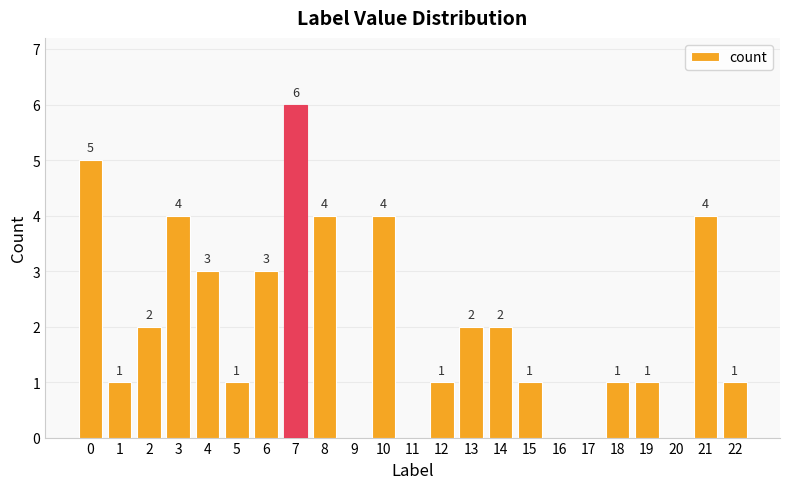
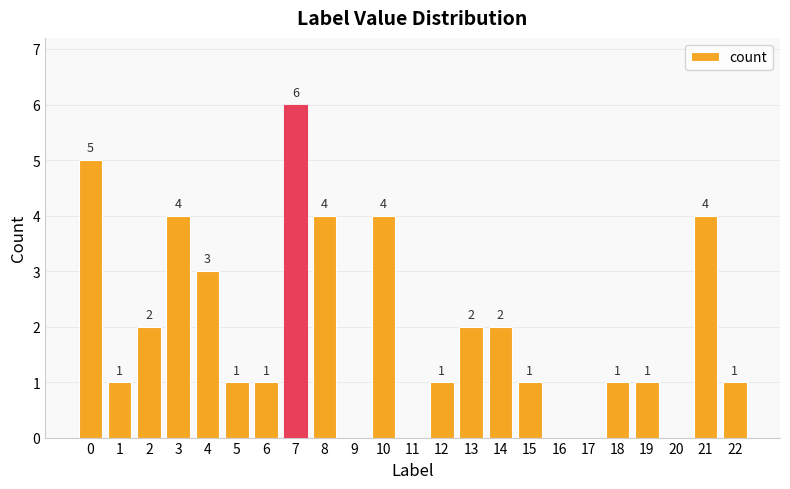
  {
    "0": 5,
    "1": 1,
    "2": 2,
    "3": 4,
    "4": 3,
    "5": 1,
-   "6": 3,
+   "6": 1,
    "7": 6,
    "8": 4,
    "10": 4,
    "12": 1,
    "13": 2,
    "14": 2,
    "15": 1,
    "18": 1,
    "19": 1,
    "21": 4,
    "22": 1
  }
